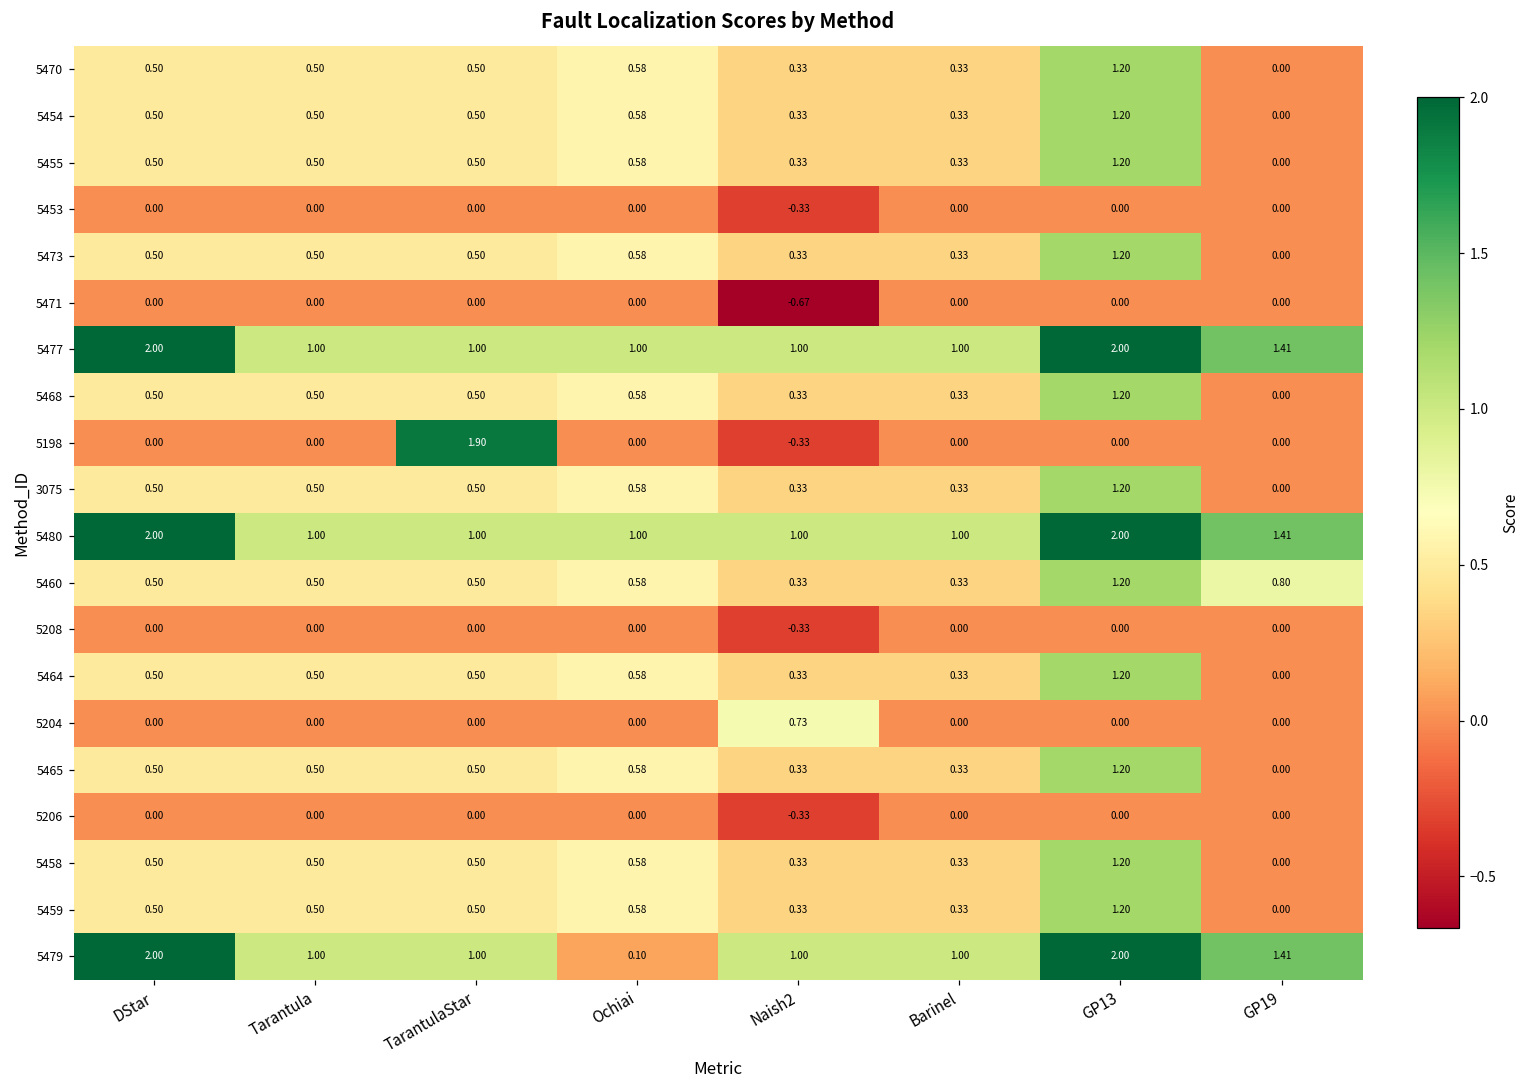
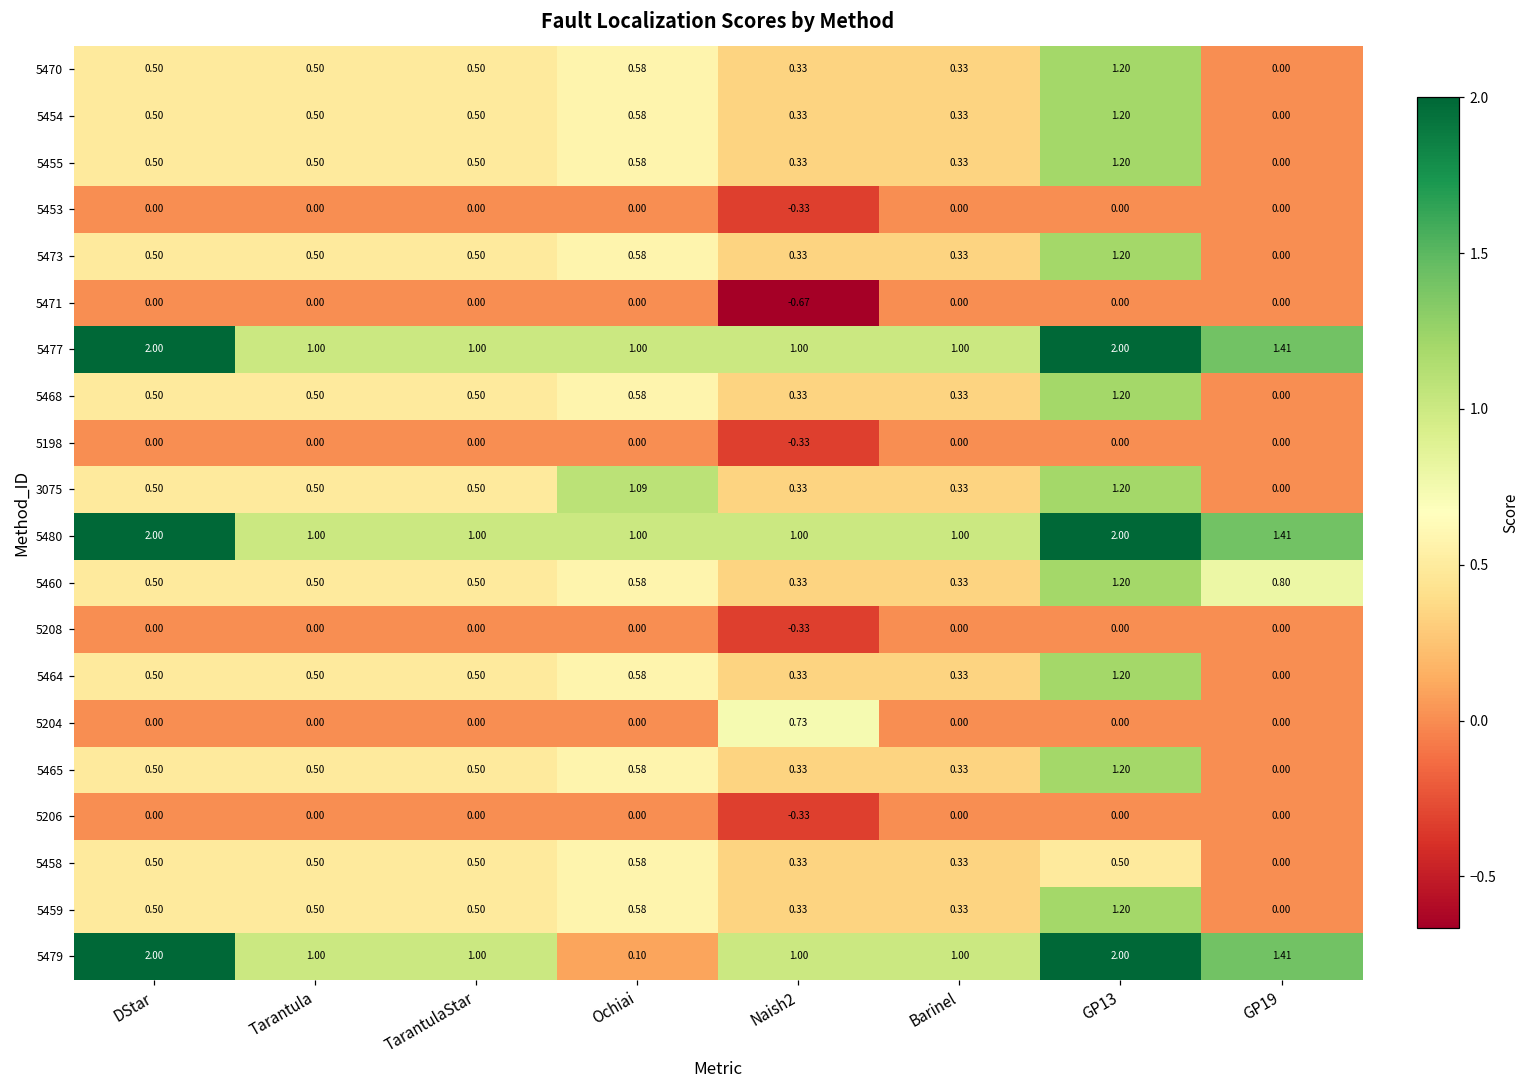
  {
    "5470": {
      "DStar": 0.50,
      "Tarantula": 0.50,
      "TarantulaStar": 0.50,
      "Ochiai": 0.58,
      "Naish2": 0.33,
      "Barinel": 0.33,
      "GP13": 1.20,
      "GP19": 0.00
    },
    "5454": {
      "DStar": 0.50,
      "Tarantula": 0.50,
      "TarantulaStar": 0.50,
      "Ochiai": 0.58,
      "Naish2": 0.33,
      "Barinel": 0.33,
      "GP13": 1.20,
      "GP19": 0.00
    },
    "5455": {
      "DStar": 0.50,
      "Tarantula": 0.50,
      "TarantulaStar": 0.50,
      "Ochiai": 0.58,
      "Naish2": 0.33,
      "Barinel": 0.33,
      "GP13": 1.20,
      "GP19": 0.00
    },
    "5453": {
      "DStar": 0.00,
      "Tarantula": 0.00,
      "TarantulaStar": 0.00,
      "Ochiai": 0.00,
      "Naish2": -0.33,
      "Barinel": 0.00,
      "GP13": 0.00,
      "GP19": 0.00
    },
    "5473": {
      "DStar": 0.50,
      "Tarantula": 0.50,
      "TarantulaStar": 0.50,
      "Ochiai": 0.58,
      "Naish2": 0.33,
      "Barinel": 0.33,
      "GP13": 1.20,
      "GP19": 0.00
    },
    "5471": {
      "DStar": 0.00,
      "Tarantula": 0.00,
      "TarantulaStar": 0.00,
      "Ochiai": 0.00,
      "Naish2": -0.67,
      "Barinel": 0.00,
      "GP13": 0.00,
      "GP19": 0.00
    },
    "5477": {
      "DStar": 2.00,
      "Tarantula": 1.00,
      "TarantulaStar": 1.00,
      "Ochiai": 1.00,
      "Naish2": 1.00,
      "Barinel": 1.00,
      "GP13": 2.00,
      "GP19": 1.41
    },
    "5468": {
      "DStar": 0.50,
      "Tarantula": 0.50,
      "TarantulaStar": 0.50,
      "Ochiai": 0.58,
      "Naish2": 0.33,
      "Barinel": 0.33,
      "GP13": 1.20,
      "GP19": 0.00
    },
    "5198": {
      "DStar": 0.00,
      "Tarantula": 0.00,
-     "TarantulaStar": 1.90,
+     "TarantulaStar": 0.00,
      "Ochiai": 0.00,
      "Naish2": -0.33,
      "Barinel": 0.00,
      "GP13": 0.00,
      "GP19": 0.00
    },
    "3075": {
      "DStar": 0.50,
      "Tarantula": 0.50,
      "TarantulaStar": 0.50,
-     "Ochiai": 0.58,
+     "Ochiai": 1.09,
      "Naish2": 0.33,
      "Barinel": 0.33,
      "GP13": 1.20,
      "GP19": 0.00
    },
    "5480": {
      "DStar": 2.00,
      "Tarantula": 1.00,
      "TarantulaStar": 1.00,
      "Ochiai": 1.00,
      "Naish2": 1.00,
      "Barinel": 1.00,
      "GP13": 2.00,
      "GP19": 1.41
    },
    "5460": {
      "DStar": 0.50,
      "Tarantula": 0.50,
      "TarantulaStar": 0.50,
      "Ochiai": 0.58,
      "Naish2": 0.33,
      "Barinel": 0.33,
      "GP13": 1.20,
      "GP19": 0.80
    },
    "5208": {
      "DStar": 0.00,
      "Tarantula": 0.00,
      "TarantulaStar": 0.00,
      "Ochiai": 0.00,
      "Naish2": -0.33,
      "Barinel": 0.00,
      "GP13": 0.00,
      "GP19": 0.00
    },
    "5464": {
      "DStar": 0.50,
      "Tarantula": 0.50,
      "TarantulaStar": 0.50,
      "Ochiai": 0.58,
      "Naish2": 0.33,
      "Barinel": 0.33,
      "GP13": 1.20,
      "GP19": 0.00
    },
    "5204": {
      "DStar": 0.00,
      "Tarantula": 0.00,
      "TarantulaStar": 0.00,
      "Ochiai": 0.00,
      "Naish2": 0.73,
      "Barinel": 0.00,
      "GP13": 0.00,
      "GP19": 0.00
    },
    "5465": {
      "DStar": 0.50,
      "Tarantula": 0.50,
      "TarantulaStar": 0.50,
      "Ochiai": 0.58,
      "Naish2": 0.33,
      "Barinel": 0.33,
      "GP13": 1.20,
      "GP19": 0.00
    },
    "5206": {
      "DStar": 0.00,
      "Tarantula": 0.00,
      "TarantulaStar": 0.00,
      "Ochiai": 0.00,
      "Naish2": -0.33,
      "Barinel": 0.00,
      "GP13": 0.00,
      "GP19": 0.00
    },
    "5458": {
      "DStar": 0.50,
      "Tarantula": 0.50,
      "TarantulaStar": 0.50,
      "Ochiai": 0.58,
      "Naish2": 0.33,
      "Barinel": 0.33,
-     "GP13": 1.20,
+     "GP13": 0.50,
      "GP19": 0.00
    },
    "5459": {
      "DStar": 0.50,
      "Tarantula": 0.50,
      "TarantulaStar": 0.50,
      "Ochiai": 0.58,
      "Naish2": 0.33,
      "Barinel": 0.33,
      "GP13": 1.20,
      "GP19": 0.00
    },
    "5479": {
      "DStar": 2.00,
      "Tarantula": 1.00,
      "TarantulaStar": 1.00,
      "Ochiai": 0.10,
      "Naish2": 1.00,
      "Barinel": 1.00,
      "GP13": 2.00,
      "GP19": 1.41
    }
  }
